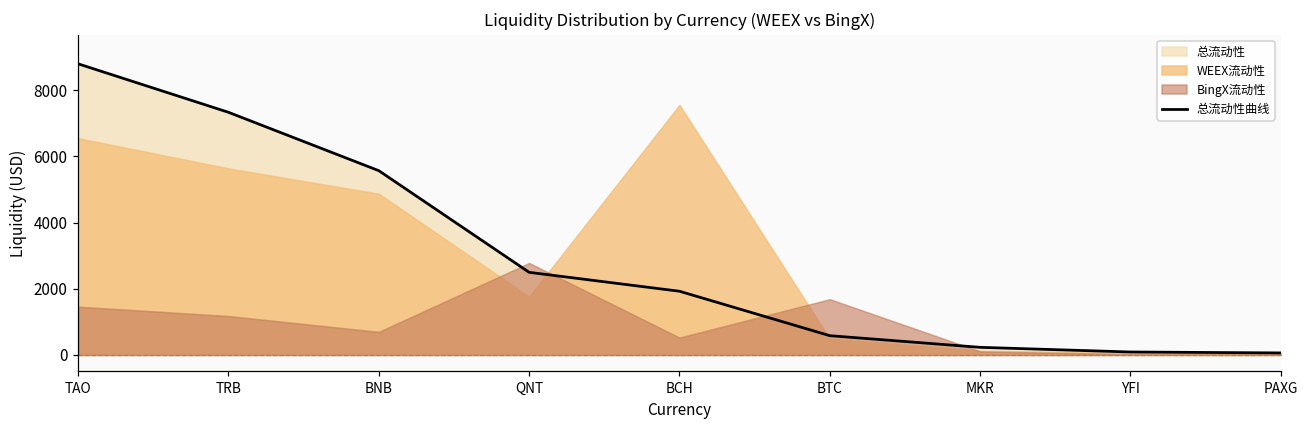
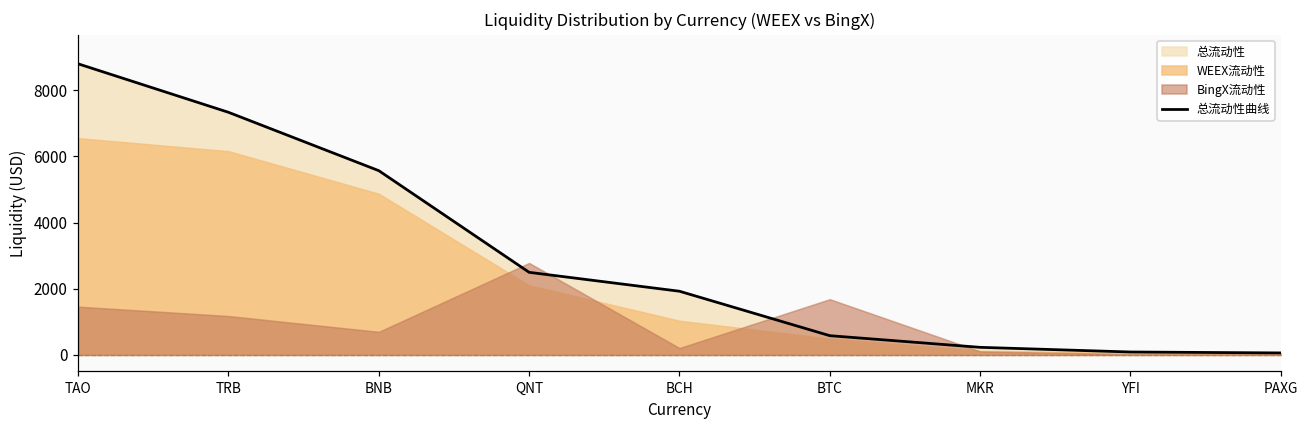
  {
    "总流动性": {
      "TAO": 8800,
      "TRB": 7300,
      "BNB": 5600,
      "QNT": 2500,
      "BCH": 1900,
      "BTC": 600,
      "MKR": 200
    },
    "WEEX流动性": {
      "TAO": 6500,
-     "TRB": 5600,
+     "TRB": 6200,
      "BNB": 4900,
-     "QNT": 1800,
-     "BCH": 7600,
+     "QNT": 2100,
+     "BCH": 1000,
      "BTC": 500
    },
    "BingX流动性": {
      "TAO": 1500,
      "TRB": 1200,
      "BNB": 700,
      "QNT": 2800,
-     "BCH": 500,
+     "BCH": 200,
      "BTC": 1700
    }
  }
